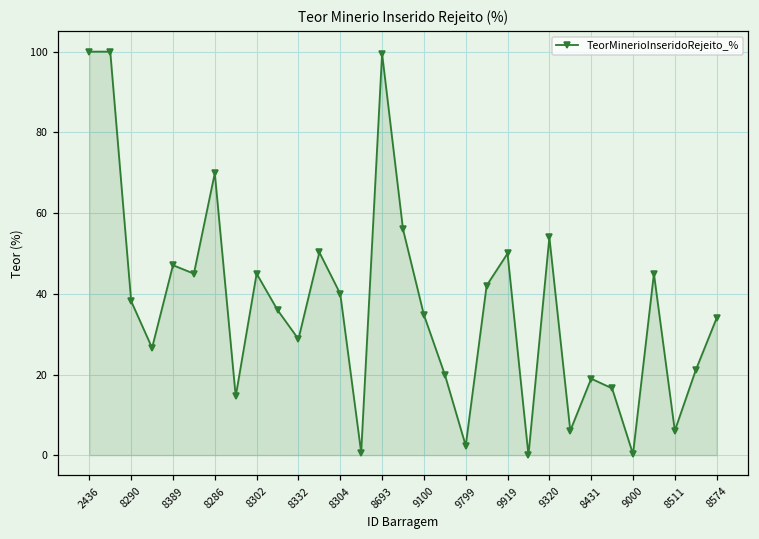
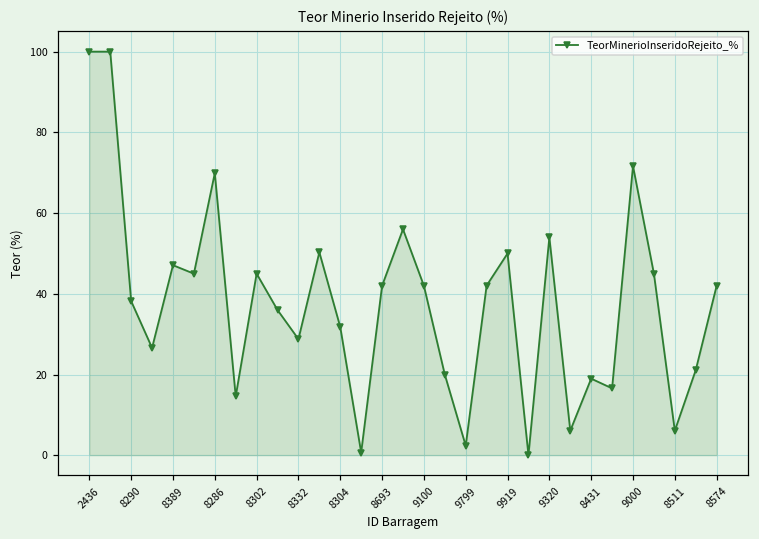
  {
    "2436": 100,
    "8290": 38,
    "8389": 47,
    "8286": 70,
    "8302": 45,
    "8332": 29,
-   "8304": 40,
-   "8693": 100,
-   "9100": 35,
+   "8304": 32,
+   "8693": 42,
+   "9100": 42,
    "9799": 2,
    "9919": 50,
    "9320": 54,
    "8431": 19,
-   "9000": 0,
+   "9000": 72,
    "8511": 6,
-   "8574": 34
+   "8574": 42
  }
